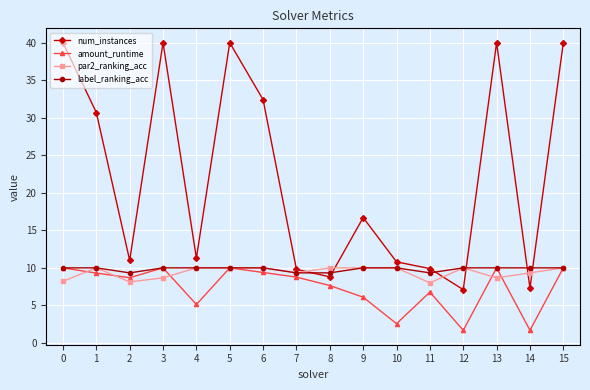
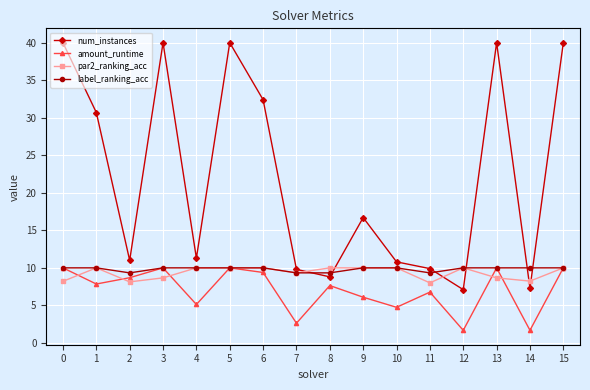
  {
    "amount_runtime": {
-     "1": 9,
+     "1": 8,
      "2": 9,
      "4": 5,
      "6": 9,
-     "7": 9,
+     "7": 3,
      "8": 8,
      "9": 6,
-     "10": 3,
+     "10": 5,
      "11": 7,
      "12": 2,
      "14": 2
    },
    "par2_ranking_acc": {
      "0": 8,
      "2": 8,
      "3": 9,
      "8": 10,
      "11": 8,
      "13": 9,
-     "14": 9
+     "14": 8
    }
  }
